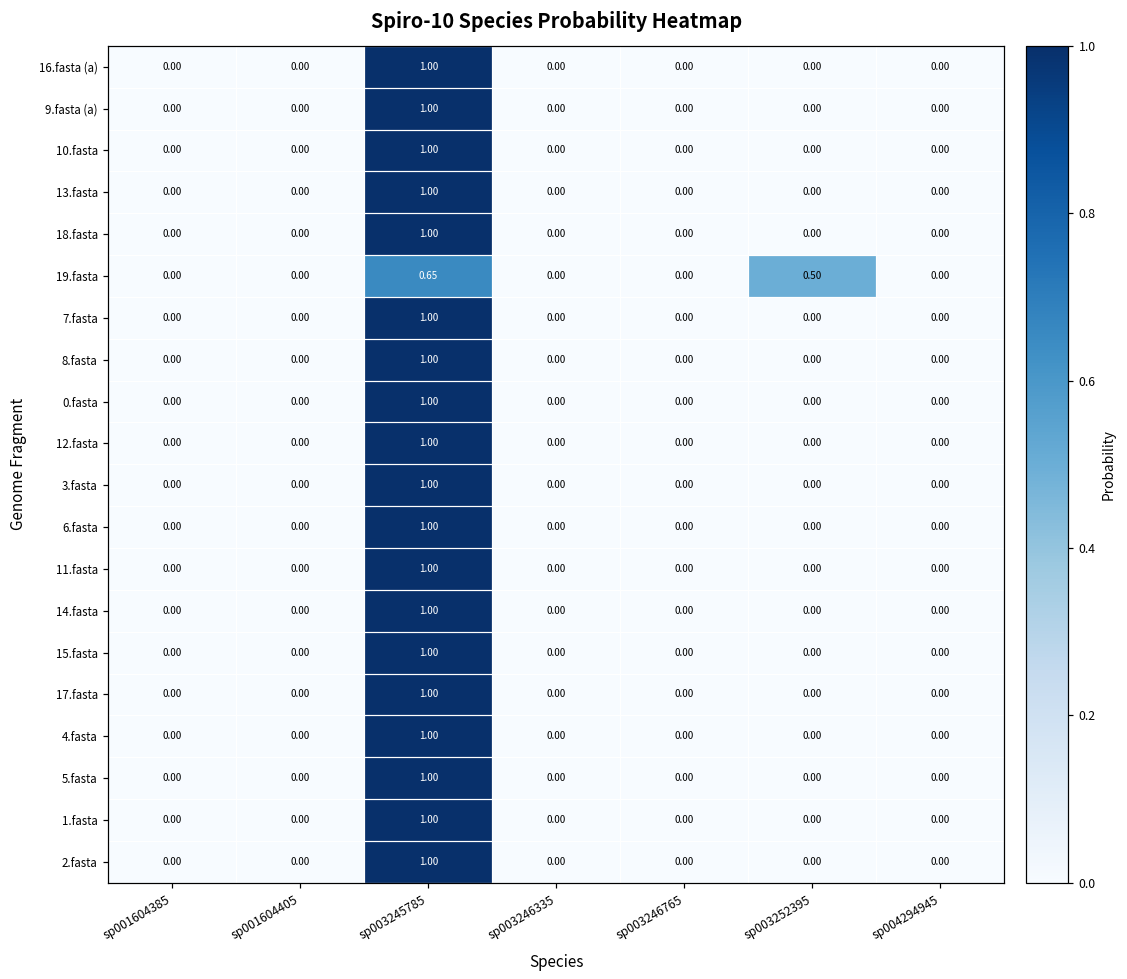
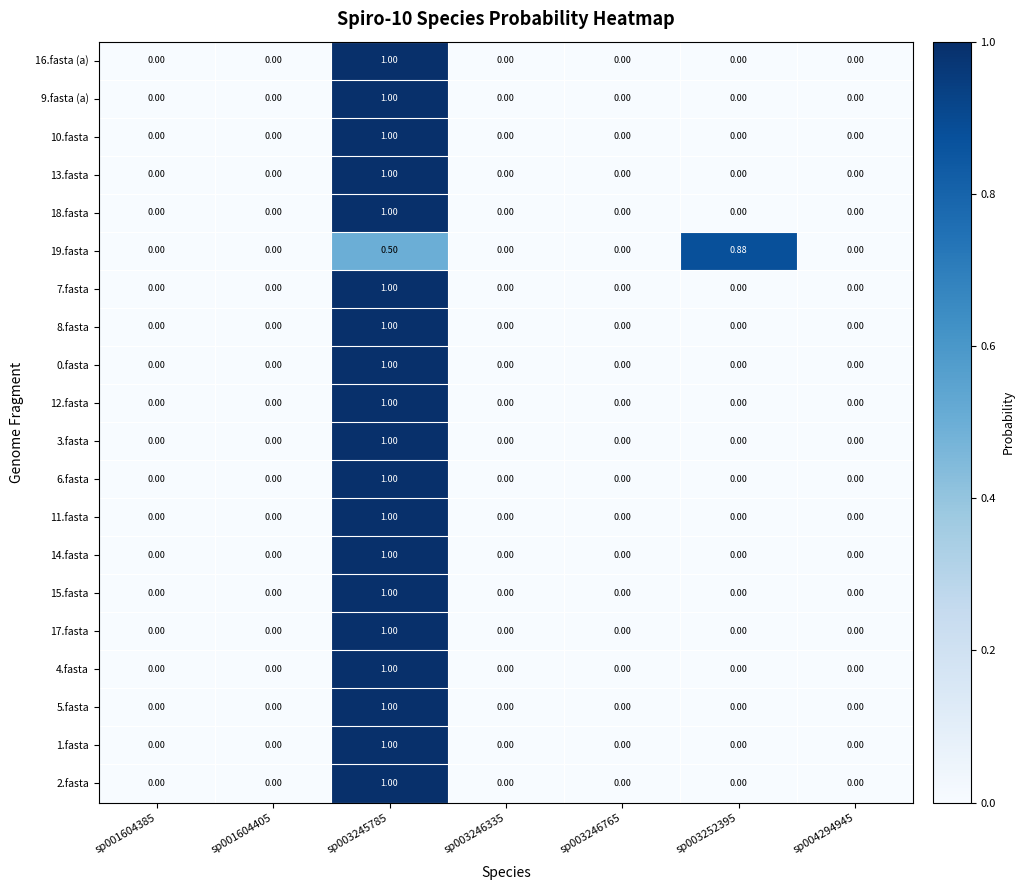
  {
    "16.fasta (a)": {
      "sp001604385": 0.00,
      "sp001604405": 0.00,
      "sp003245785": 1.00,
      "sp003246335": 0.00,
      "sp003246765": 0.00,
      "sp003252395": 0.00,
      "sp004294945": 0.00
    },
    "9.fasta (a)": {
      "sp001604385": 0.00,
      "sp001604405": 0.00,
      "sp003245785": 1.00,
      "sp003246335": 0.00,
      "sp003246765": 0.00,
      "sp003252395": 0.00,
      "sp004294945": 0.00
    },
    "10.fasta": {
      "sp001604385": 0.00,
      "sp001604405": 0.00,
      "sp003245785": 1.00,
      "sp003246335": 0.00,
      "sp003246765": 0.00,
      "sp003252395": 0.00,
      "sp004294945": 0.00
    },
    "13.fasta": {
      "sp001604385": 0.00,
      "sp001604405": 0.00,
      "sp003245785": 1.00,
      "sp003246335": 0.00,
      "sp003246765": 0.00,
      "sp003252395": 0.00,
      "sp004294945": 0.00
    },
    "18.fasta": {
      "sp001604385": 0.00,
      "sp001604405": 0.00,
      "sp003245785": 1.00,
      "sp003246335": 0.00,
      "sp003246765": 0.00,
      "sp003252395": 0.00,
      "sp004294945": 0.00
    },
    "19.fasta": {
      "sp001604385": 0.00,
      "sp001604405": 0.00,
-     "sp003245785": 0.65,
+     "sp003245785": 0.50,
      "sp003246335": 0.00,
      "sp003246765": 0.00,
-     "sp003252395": 0.50,
+     "sp003252395": 0.88,
      "sp004294945": 0.00
    },
    "7.fasta": {
      "sp001604385": 0.00,
      "sp001604405": 0.00,
      "sp003245785": 1.00,
      "sp003246335": 0.00,
      "sp003246765": 0.00,
      "sp003252395": 0.00,
      "sp004294945": 0.00
    },
    "8.fasta": {
      "sp001604385": 0.00,
      "sp001604405": 0.00,
      "sp003245785": 1.00,
      "sp003246335": 0.00,
      "sp003246765": 0.00,
      "sp003252395": 0.00,
      "sp004294945": 0.00
    },
    "0.fasta": {
      "sp001604385": 0.00,
      "sp001604405": 0.00,
      "sp003245785": 1.00,
      "sp003246335": 0.00,
      "sp003246765": 0.00,
      "sp003252395": 0.00,
      "sp004294945": 0.00
    },
    "12.fasta": {
      "sp001604385": 0.00,
      "sp001604405": 0.00,
      "sp003245785": 1.00,
      "sp003246335": 0.00,
      "sp003246765": 0.00,
      "sp003252395": 0.00,
      "sp004294945": 0.00
    },
    "3.fasta": {
      "sp001604385": 0.00,
      "sp001604405": 0.00,
      "sp003245785": 1.00,
      "sp003246335": 0.00,
      "sp003246765": 0.00,
      "sp003252395": 0.00,
      "sp004294945": 0.00
    },
    "6.fasta": {
      "sp001604385": 0.00,
      "sp001604405": 0.00,
      "sp003245785": 1.00,
      "sp003246335": 0.00,
      "sp003246765": 0.00,
      "sp003252395": 0.00,
      "sp004294945": 0.00
    },
    "11.fasta": {
      "sp001604385": 0.00,
      "sp001604405": 0.00,
      "sp003245785": 1.00,
      "sp003246335": 0.00,
      "sp003246765": 0.00,
      "sp003252395": 0.00,
      "sp004294945": 0.00
    },
    "14.fasta": {
      "sp001604385": 0.00,
      "sp001604405": 0.00,
      "sp003245785": 1.00,
      "sp003246335": 0.00,
      "sp003246765": 0.00,
      "sp003252395": 0.00,
      "sp004294945": 0.00
    },
    "15.fasta": {
      "sp001604385": 0.00,
      "sp001604405": 0.00,
      "sp003245785": 1.00,
      "sp003246335": 0.00,
      "sp003246765": 0.00,
      "sp003252395": 0.00,
      "sp004294945": 0.00
    },
    "17.fasta": {
      "sp001604385": 0.00,
      "sp001604405": 0.00,
      "sp003245785": 1.00,
      "sp003246335": 0.00,
      "sp003246765": 0.00,
      "sp003252395": 0.00,
      "sp004294945": 0.00
    },
    "4.fasta": {
      "sp001604385": 0.00,
      "sp001604405": 0.00,
      "sp003245785": 1.00,
      "sp003246335": 0.00,
      "sp003246765": 0.00,
      "sp003252395": 0.00,
      "sp004294945": 0.00
    },
    "5.fasta": {
      "sp001604385": 0.00,
      "sp001604405": 0.00,
      "sp003245785": 1.00,
      "sp003246335": 0.00,
      "sp003246765": 0.00,
      "sp003252395": 0.00,
      "sp004294945": 0.00
    },
    "1.fasta": {
      "sp001604385": 0.00,
      "sp001604405": 0.00,
      "sp003245785": 1.00,
      "sp003246335": 0.00,
      "sp003246765": 0.00,
      "sp003252395": 0.00,
      "sp004294945": 0.00
    },
    "2.fasta": {
      "sp001604385": 0.00,
      "sp001604405": 0.00,
      "sp003245785": 1.00,
      "sp003246335": 0.00,
      "sp003246765": 0.00,
      "sp003252395": 0.00,
      "sp004294945": 0.00
    }
  }
